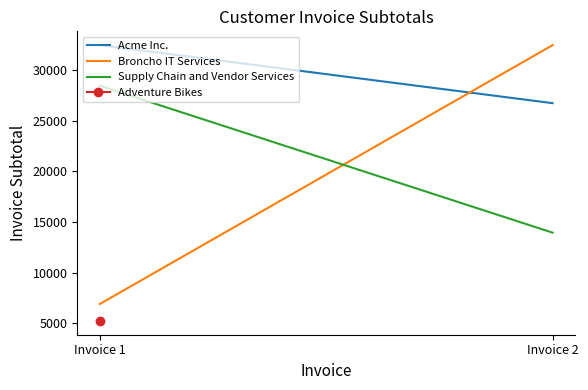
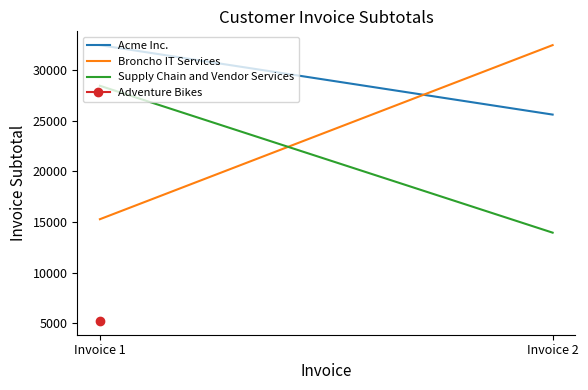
  {
    "Acme Inc.": {
-     "Invoice 2": 26700
+     "Invoice 2": 25600
    },
    "Broncho IT Services": {
-     "Invoice 1": 6900,
+     "Invoice 1": 15300,
      "Invoice 2": 32500
    },
    "Supply Chain and Vendor Services": {
      "Invoice 2": 13900
    },
    "Adventure Bikes": {
      "Invoice 1": 5200
    }
  }
